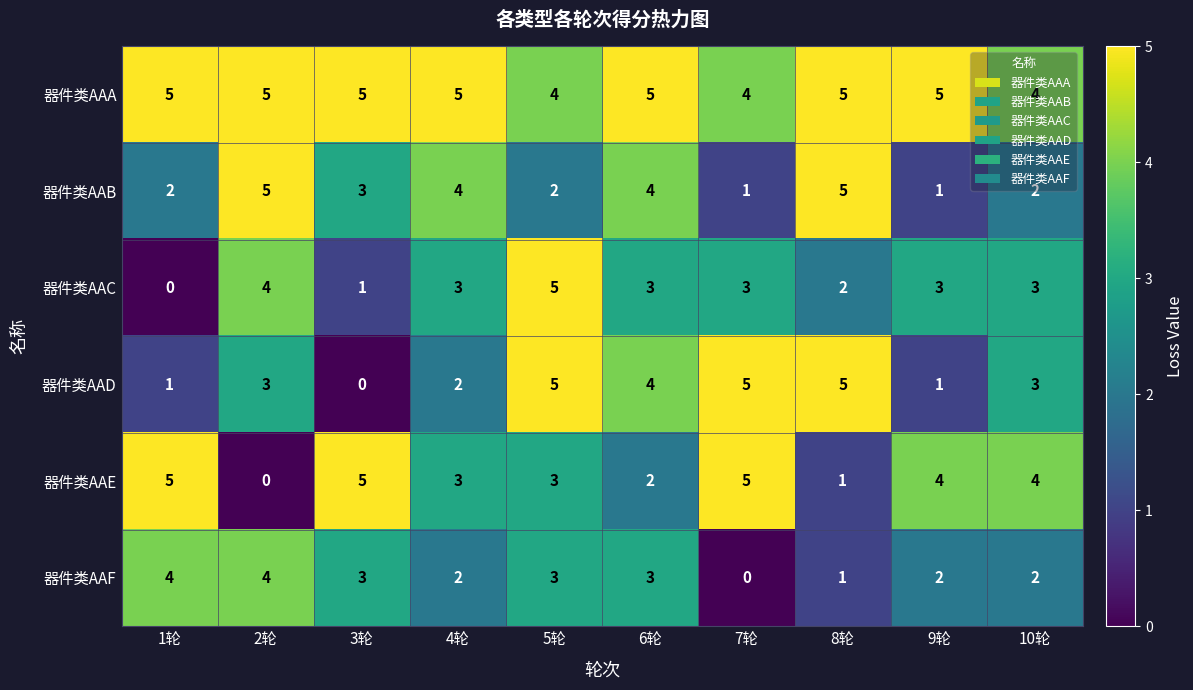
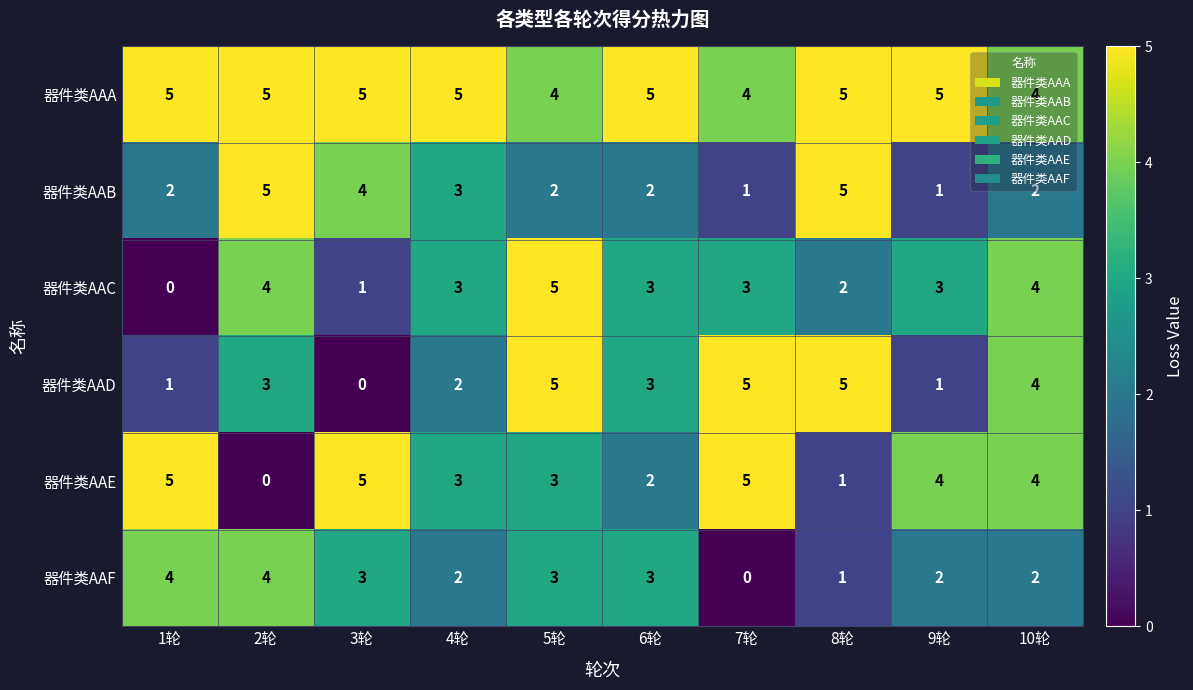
  {
    "器件类AAA": {
      "1轮": 5,
      "2轮": 5,
      "3轮": 5,
      "4轮": 5,
      "5轮": 4,
      "6轮": 5,
      "7轮": 4,
      "8轮": 5,
      "9轮": 5
    },
    "器件类AAB": {
      "1轮": 2,
      "2轮": 5,
-     "3轮": 3,
-     "4轮": 4,
+     "3轮": 4,
+     "4轮": 3,
      "5轮": 2,
-     "6轮": 4,
+     "6轮": 2,
      "7轮": 1,
      "8轮": 5,
      "9轮": 1
    },
    "器件类AAC": {
      "1轮": 0,
      "2轮": 4,
      "3轮": 1,
      "4轮": 3,
      "5轮": 5,
      "6轮": 3,
      "7轮": 3,
      "8轮": 2,
      "9轮": 3,
-     "10轮": 3
+     "10轮": 4
    },
    "器件类AAD": {
      "1轮": 1,
      "2轮": 3,
      "3轮": 0,
      "4轮": 2,
      "5轮": 5,
-     "6轮": 4,
+     "6轮": 3,
      "7轮": 5,
      "8轮": 5,
      "9轮": 1,
-     "10轮": 3
+     "10轮": 4
    },
    "器件类AAE": {
      "1轮": 5,
      "2轮": 0,
      "3轮": 5,
      "4轮": 3,
      "5轮": 3,
      "6轮": 2,
      "7轮": 5,
      "8轮": 1,
      "9轮": 4,
      "10轮": 4
    },
    "器件类AAF": {
      "1轮": 4,
      "2轮": 4,
      "3轮": 3,
      "4轮": 2,
      "5轮": 3,
      "6轮": 3,
      "7轮": 0,
      "8轮": 1,
      "9轮": 2,
      "10轮": 2
    }
  }
